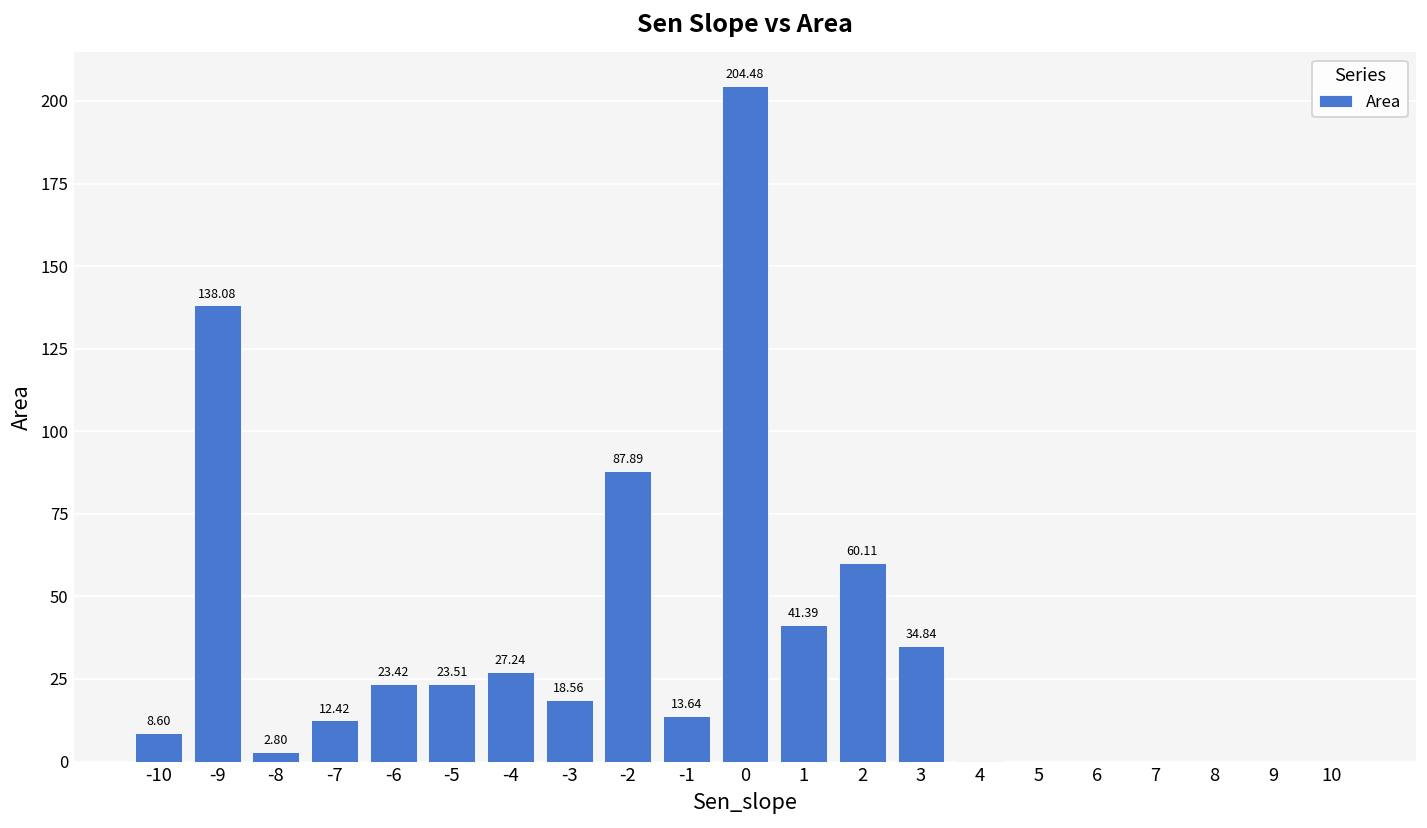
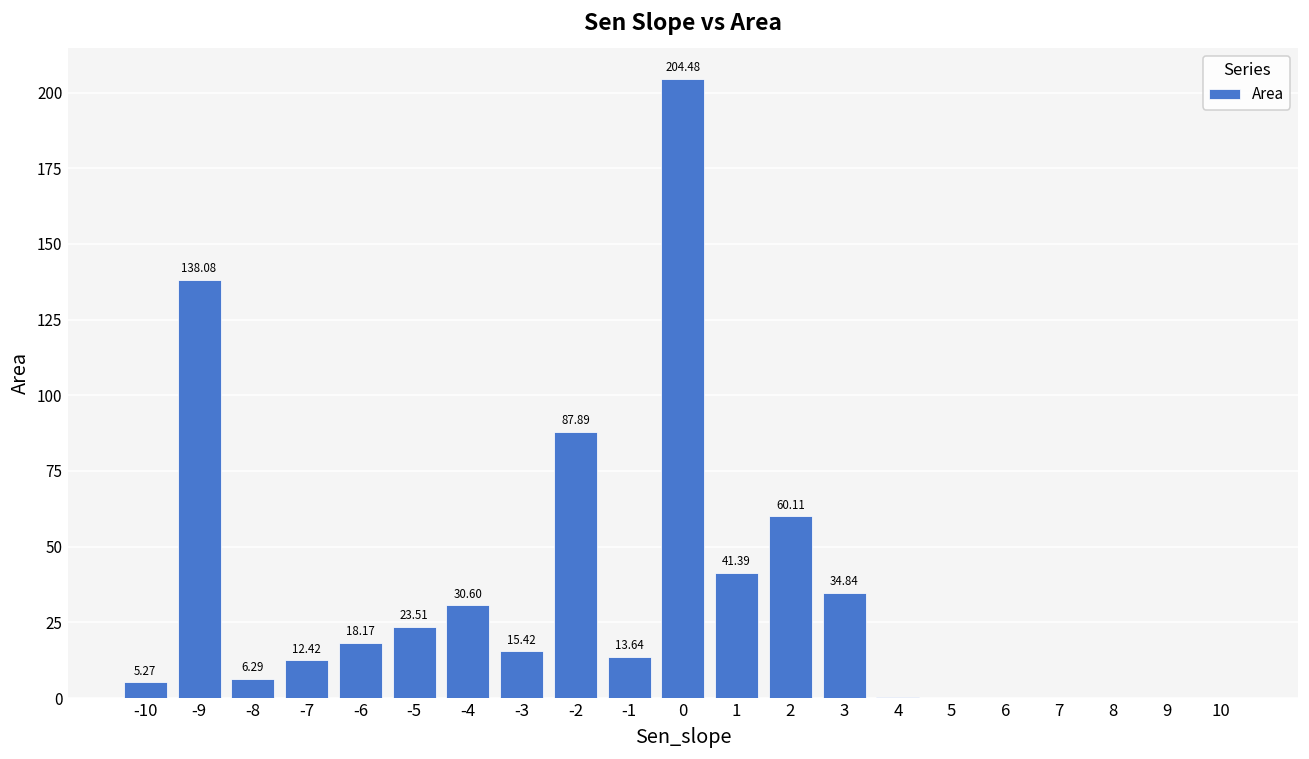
  {
-   "-10": 8.60,
+   "-10": 5.27,
    "-9": 138.08,
-   "-8": 2.80,
+   "-8": 6.29,
    "-7": 12.42,
-   "-6": 23.42,
+   "-6": 18.17,
    "-5": 23.51,
-   "-4": 27.24,
-   "-3": 18.56,
+   "-4": 30.60,
+   "-3": 15.42,
    "-2": 87.89,
    "-1": 13.64,
    "0": 204.48,
    "1": 41.39,
    "2": 60.11,
    "3": 34.84
  }
